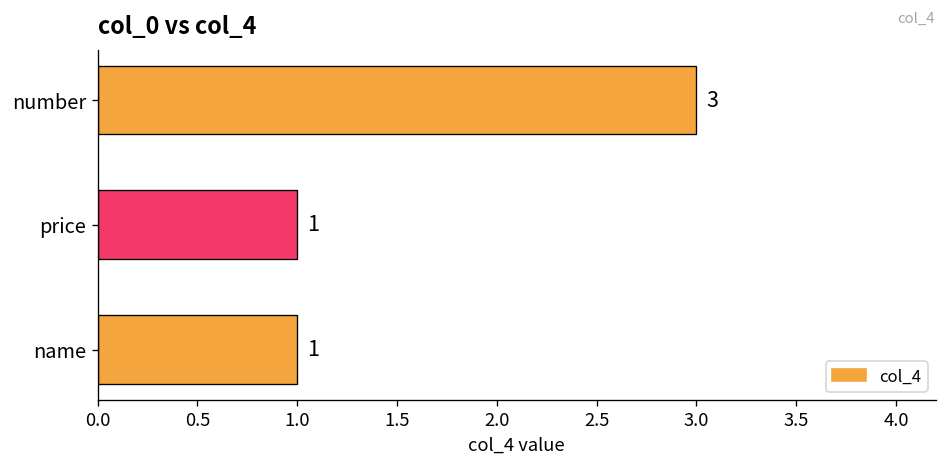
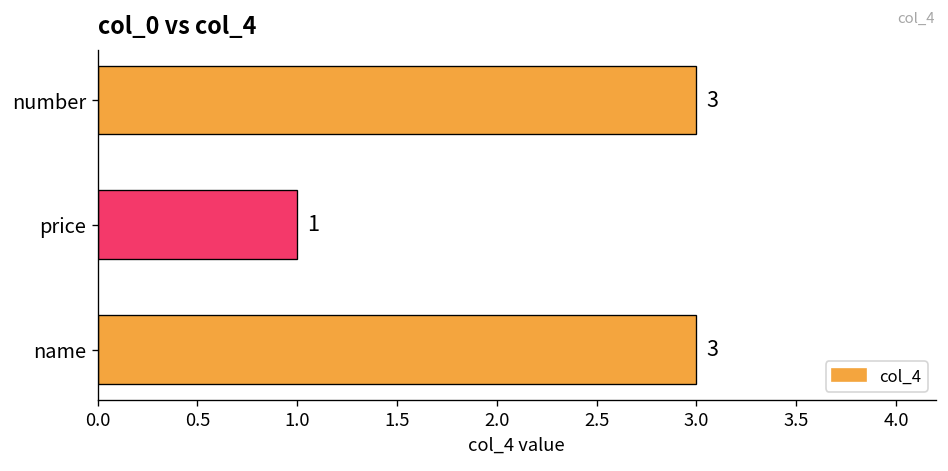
  {
    "number": 3,
    "price": 1,
-   "name": 1
+   "name": 3
  }
